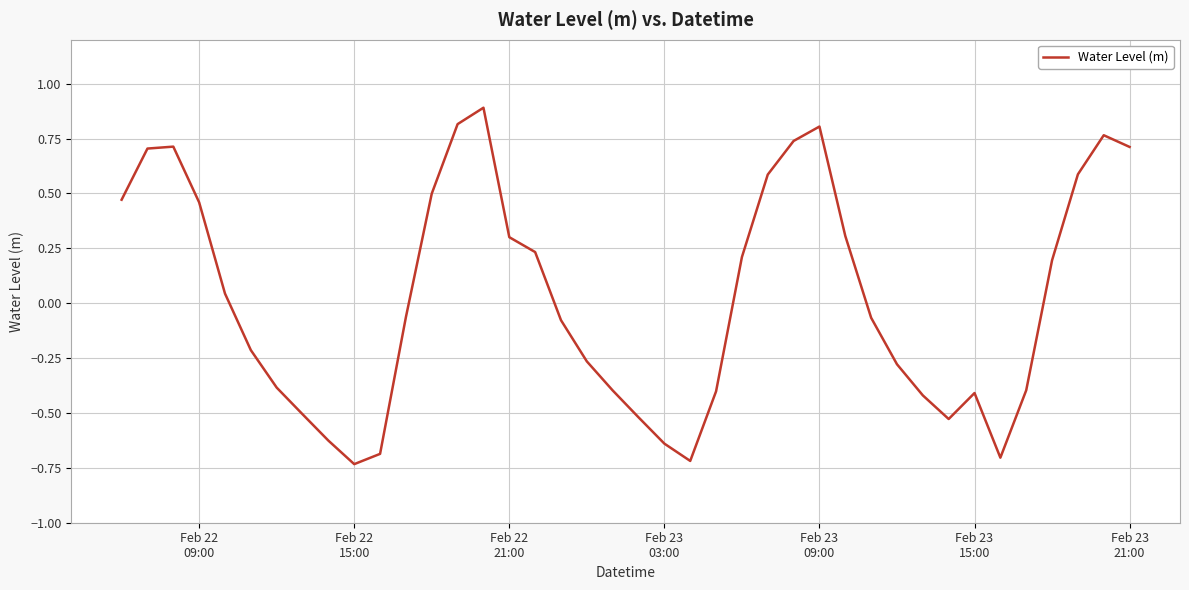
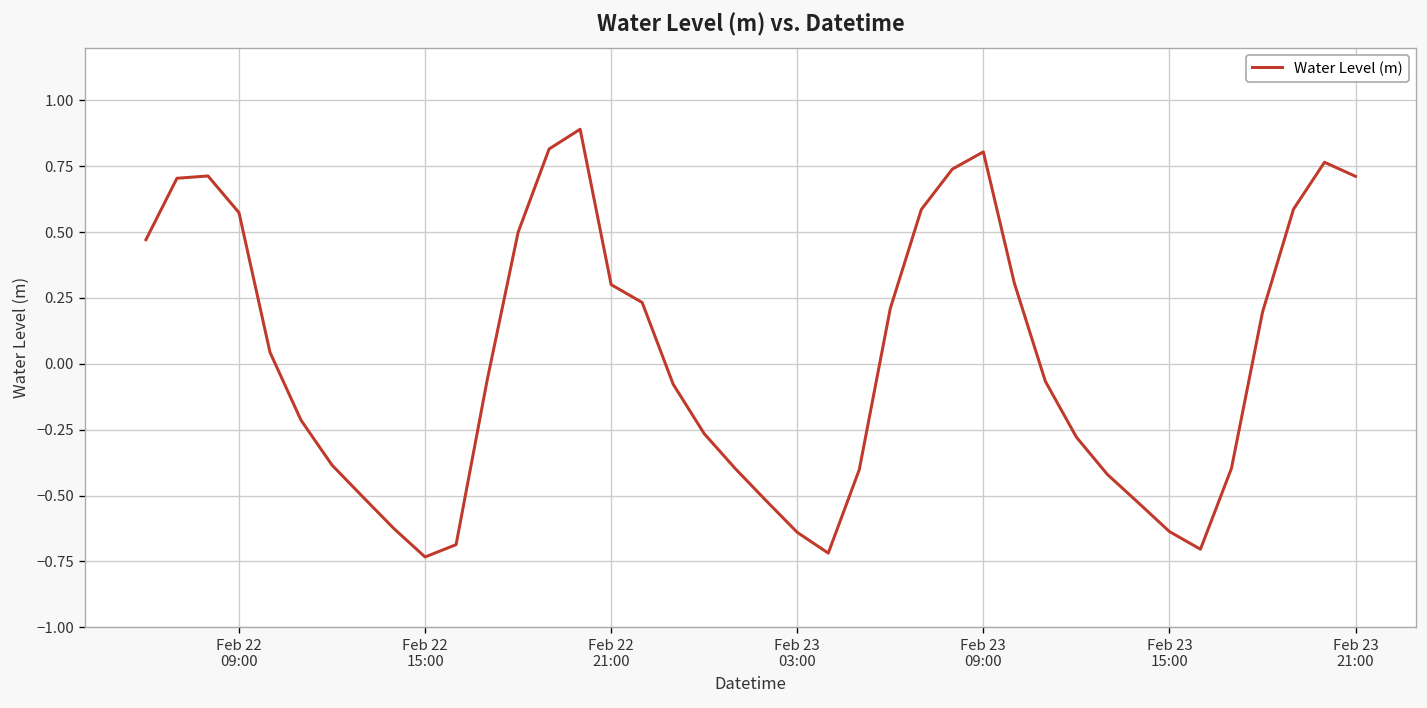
  {
-   "Feb 22 09:00": 0.46,
+   "Feb 22 09:00": 0.57,
    "Feb 22 15:00": -0.73,
    "Feb 22 21:00": 0.30,
    "Feb 23 03:00": -0.64,
    "Feb 23 09:00": 0.80,
-   "Feb 23 15:00": -0.41,
+   "Feb 23 15:00": -0.64,
    "Feb 23 21:00": 0.71
  }
